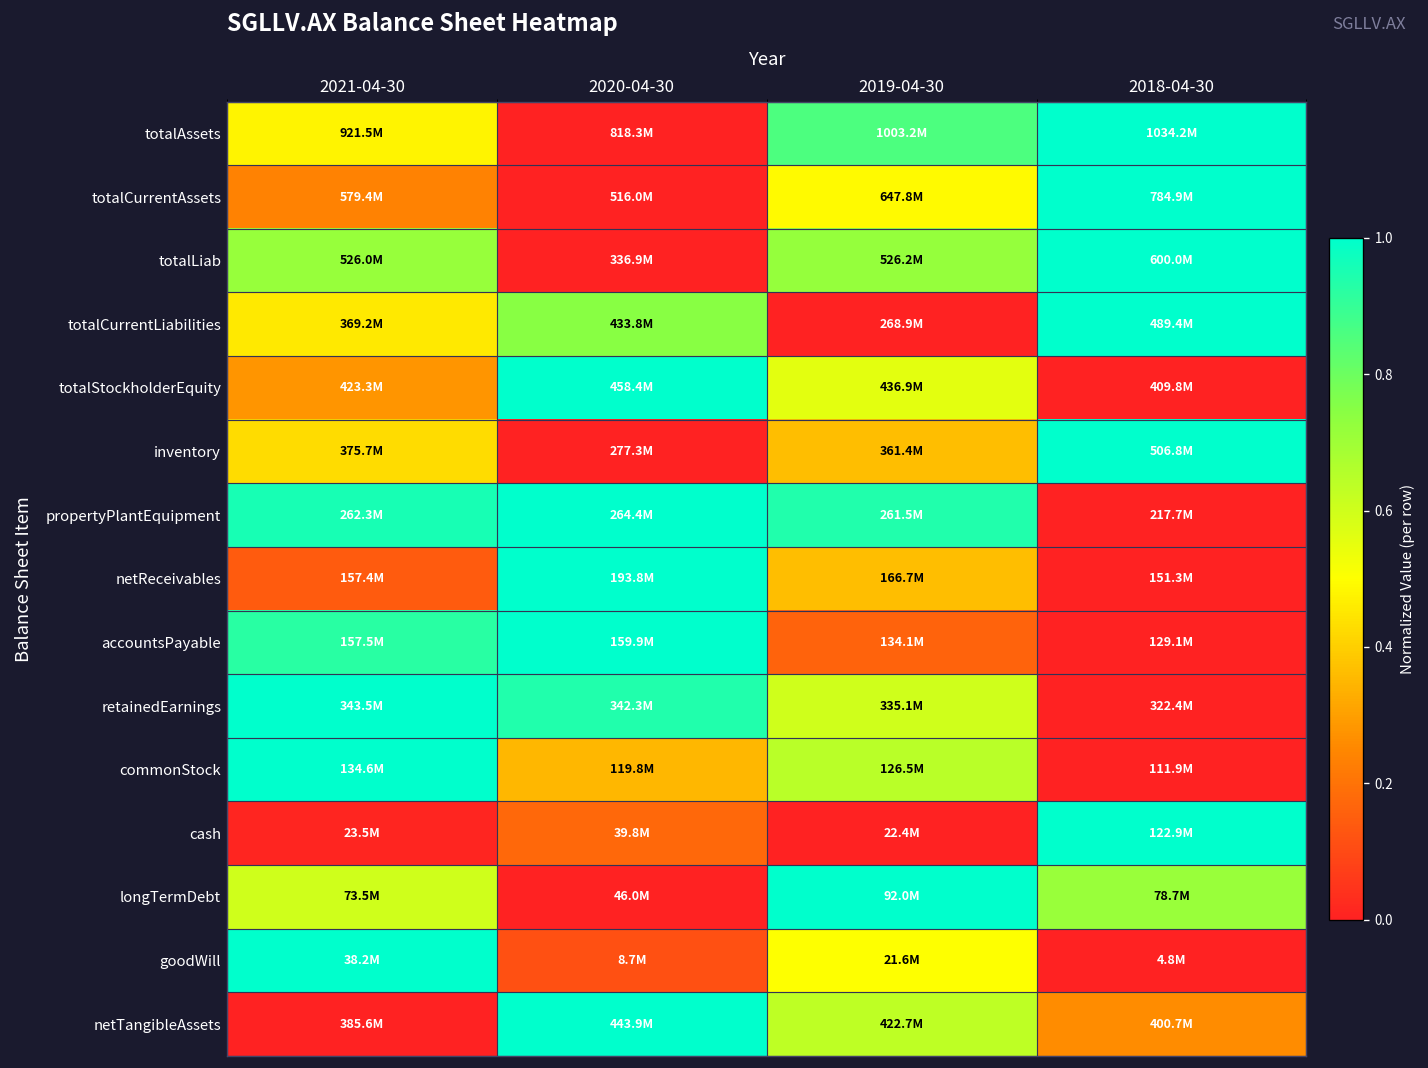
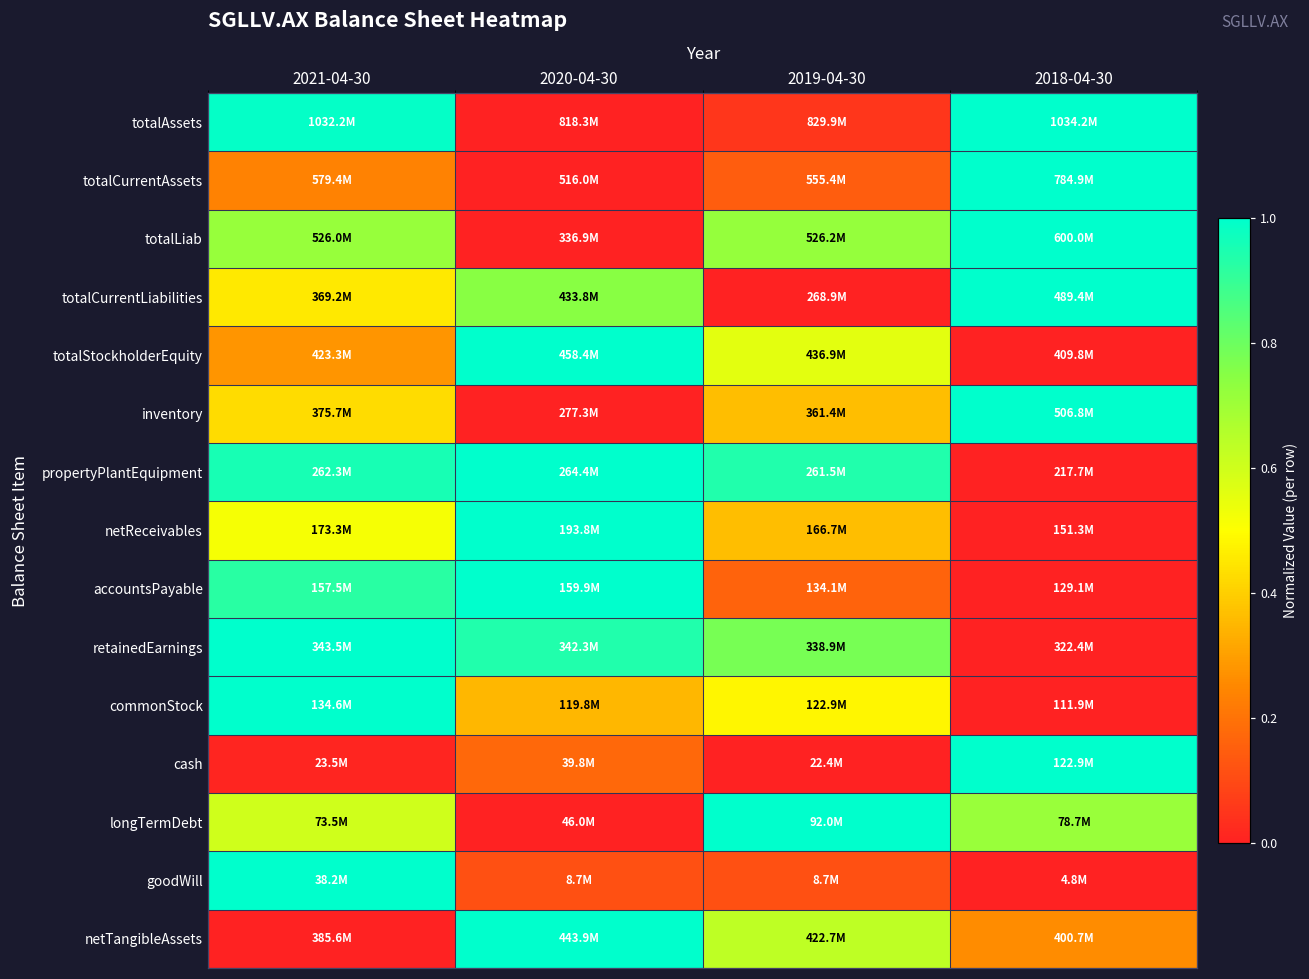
  {
    "totalAssets": {
-     "2021-04-30": "921.5M",
+     "2021-04-30": "1032.2M",
      "2020-04-30": "818.3M",
-     "2019-04-30": "1003.2M",
+     "2019-04-30": "829.9M",
      "2018-04-30": "1034.2M"
    },
    "totalCurrentAssets": {
      "2021-04-30": "579.4M",
      "2020-04-30": "516.0M",
-     "2019-04-30": "647.8M",
+     "2019-04-30": "555.4M",
      "2018-04-30": "784.9M"
    },
    "totalLiab": {
      "2021-04-30": "526.0M",
      "2020-04-30": "336.9M",
      "2019-04-30": "526.2M",
      "2018-04-30": "600.0M"
    },
    "totalCurrentLiabilities": {
      "2021-04-30": "369.2M",
      "2020-04-30": "433.8M",
      "2019-04-30": "268.9M",
      "2018-04-30": "489.4M"
    },
    "totalStockholderEquity": {
      "2021-04-30": "423.3M",
      "2020-04-30": "458.4M",
      "2019-04-30": "436.9M",
      "2018-04-30": "409.8M"
    },
    "inventory": {
      "2021-04-30": "375.7M",
      "2020-04-30": "277.3M",
      "2019-04-30": "361.4M",
      "2018-04-30": "506.8M"
    },
    "propertyPlantEquipment": {
      "2021-04-30": "262.3M",
      "2020-04-30": "264.4M",
      "2019-04-30": "261.5M",
      "2018-04-30": "217.7M"
    },
    "netReceivables": {
-     "2021-04-30": "157.4M",
+     "2021-04-30": "173.3M",
      "2020-04-30": "193.8M",
      "2019-04-30": "166.7M",
      "2018-04-30": "151.3M"
    },
    "accountsPayable": {
      "2021-04-30": "157.5M",
      "2020-04-30": "159.9M",
      "2019-04-30": "134.1M",
      "2018-04-30": "129.1M"
    },
    "retainedEarnings": {
      "2021-04-30": "343.5M",
      "2020-04-30": "342.3M",
-     "2019-04-30": "335.1M",
+     "2019-04-30": "338.9M",
      "2018-04-30": "322.4M"
    },
    "commonStock": {
      "2021-04-30": "134.6M",
      "2020-04-30": "119.8M",
-     "2019-04-30": "126.5M",
+     "2019-04-30": "122.9M",
      "2018-04-30": "111.9M"
    },
    "cash": {
      "2021-04-30": "23.5M",
      "2020-04-30": "39.8M",
      "2019-04-30": "22.4M",
      "2018-04-30": "122.9M"
    },
    "longTermDebt": {
      "2021-04-30": "73.5M",
      "2020-04-30": "46.0M",
      "2019-04-30": "92.0M",
      "2018-04-30": "78.7M"
    },
    "goodWill": {
      "2021-04-30": "38.2M",
      "2020-04-30": "8.7M",
-     "2019-04-30": "21.6M",
+     "2019-04-30": "8.7M",
      "2018-04-30": "4.8M"
    },
    "netTangibleAssets": {
      "2021-04-30": "385.6M",
      "2020-04-30": "443.9M",
      "2019-04-30": "422.7M",
      "2018-04-30": "400.7M"
    }
  }
